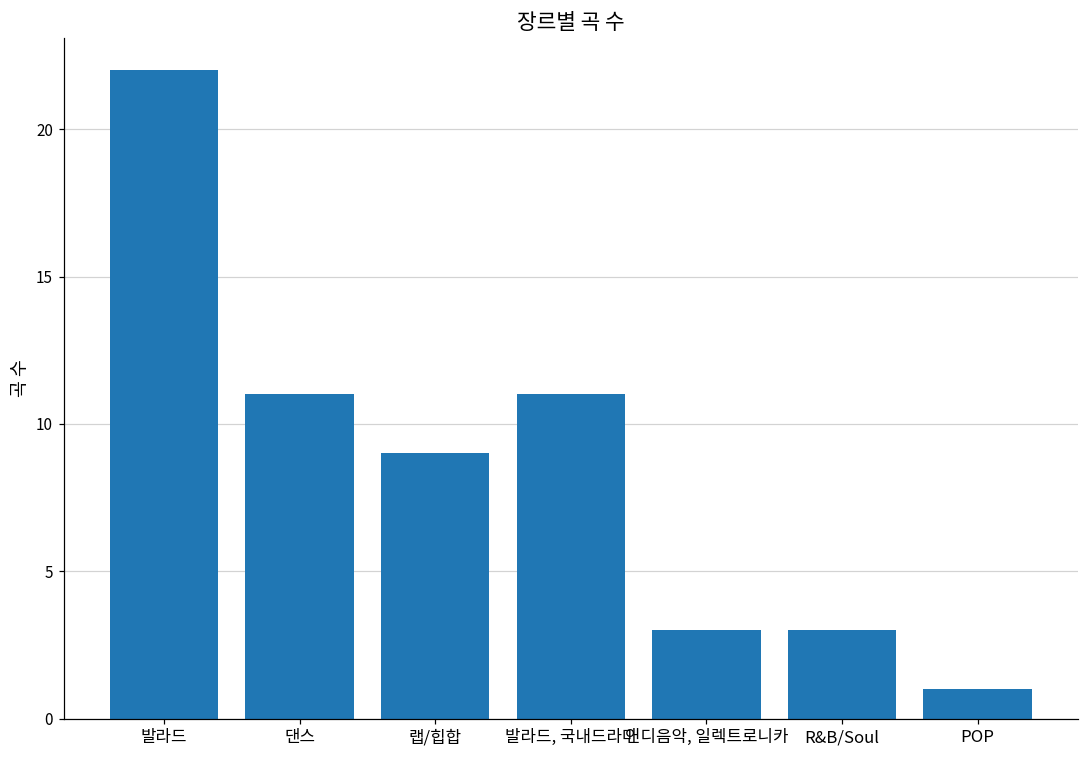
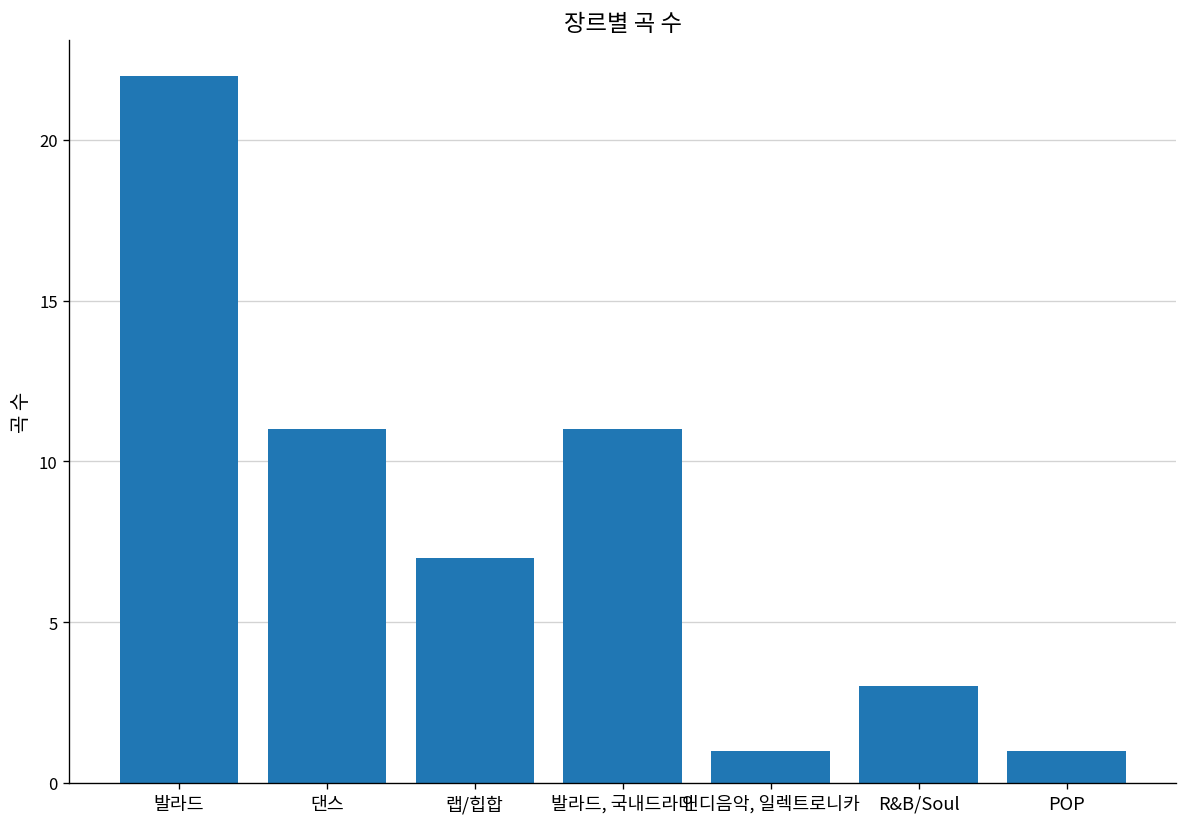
  {
    "발라드": 22,
    "댄스": 11,
-   "랩/힙합": 9,
+   "랩/힙합": 7,
    "발라드, 국내드라마": 11,
-   "인디음악, 일렉트로니카": 3,
+   "인디음악, 일렉트로니카": 1,
    "R&B/Soul": 3,
    "POP": 1
  }
